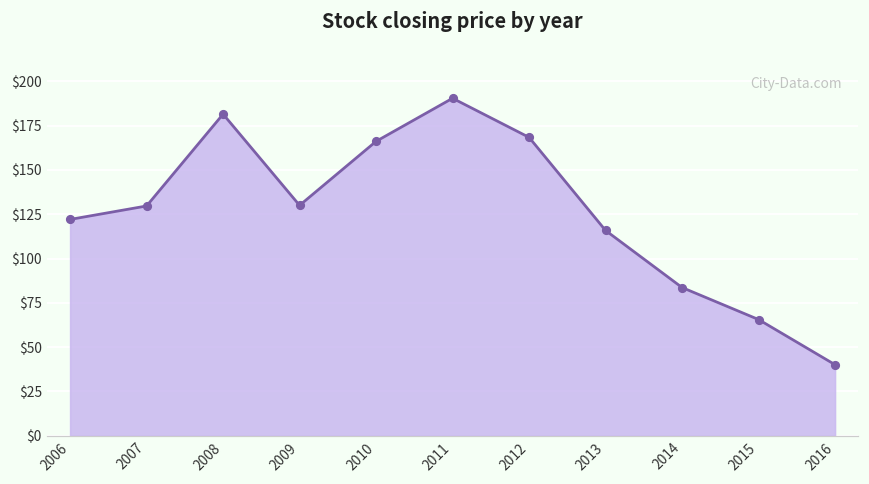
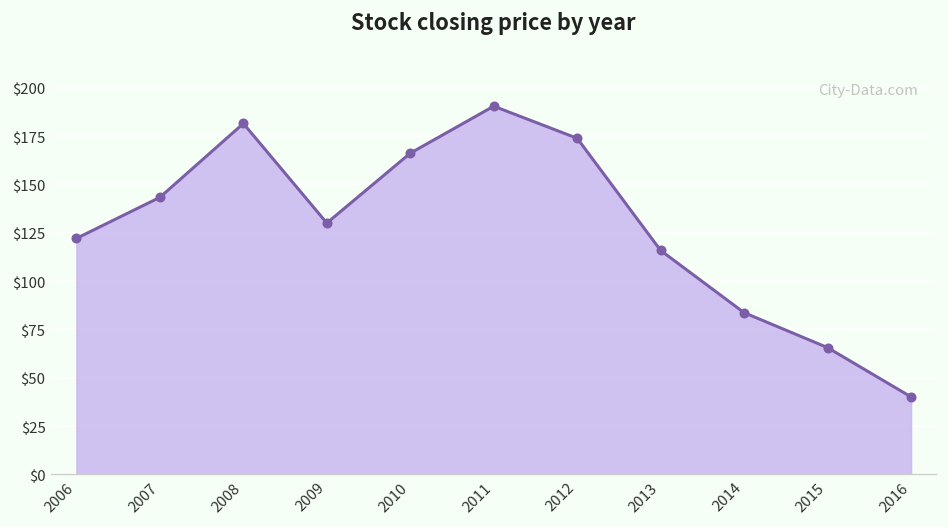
  {
    "2006": "$122",
-   "2007": "$130",
+   "2007": "$143",
    "2008": "$181",
    "2009": "$130",
    "2010": "$166",
    "2011": "$190",
-   "2012": "$168",
+   "2012": "$174",
    "2013": "$116",
    "2014": "$84",
    "2015": "$66",
    "2016": "$40"
  }
